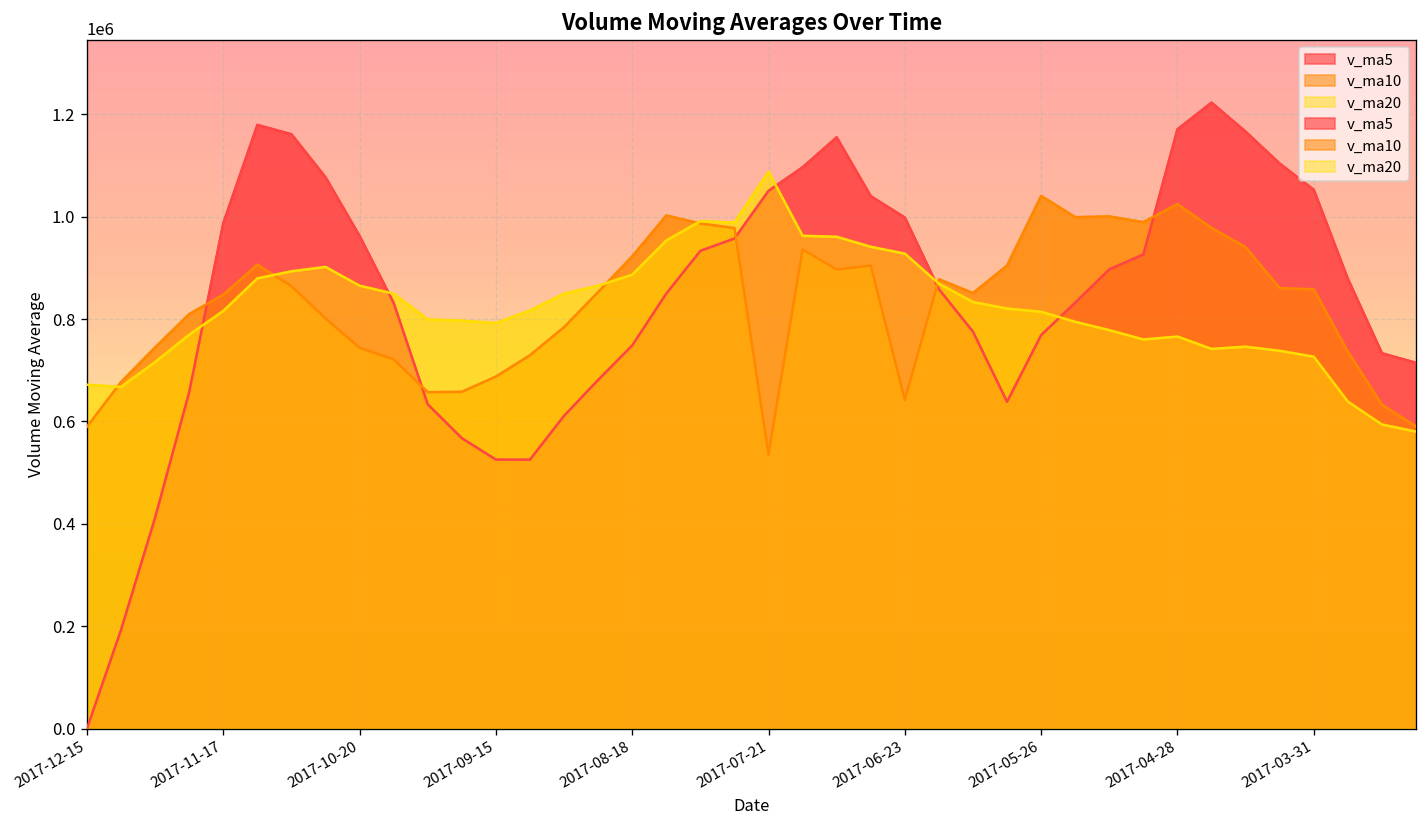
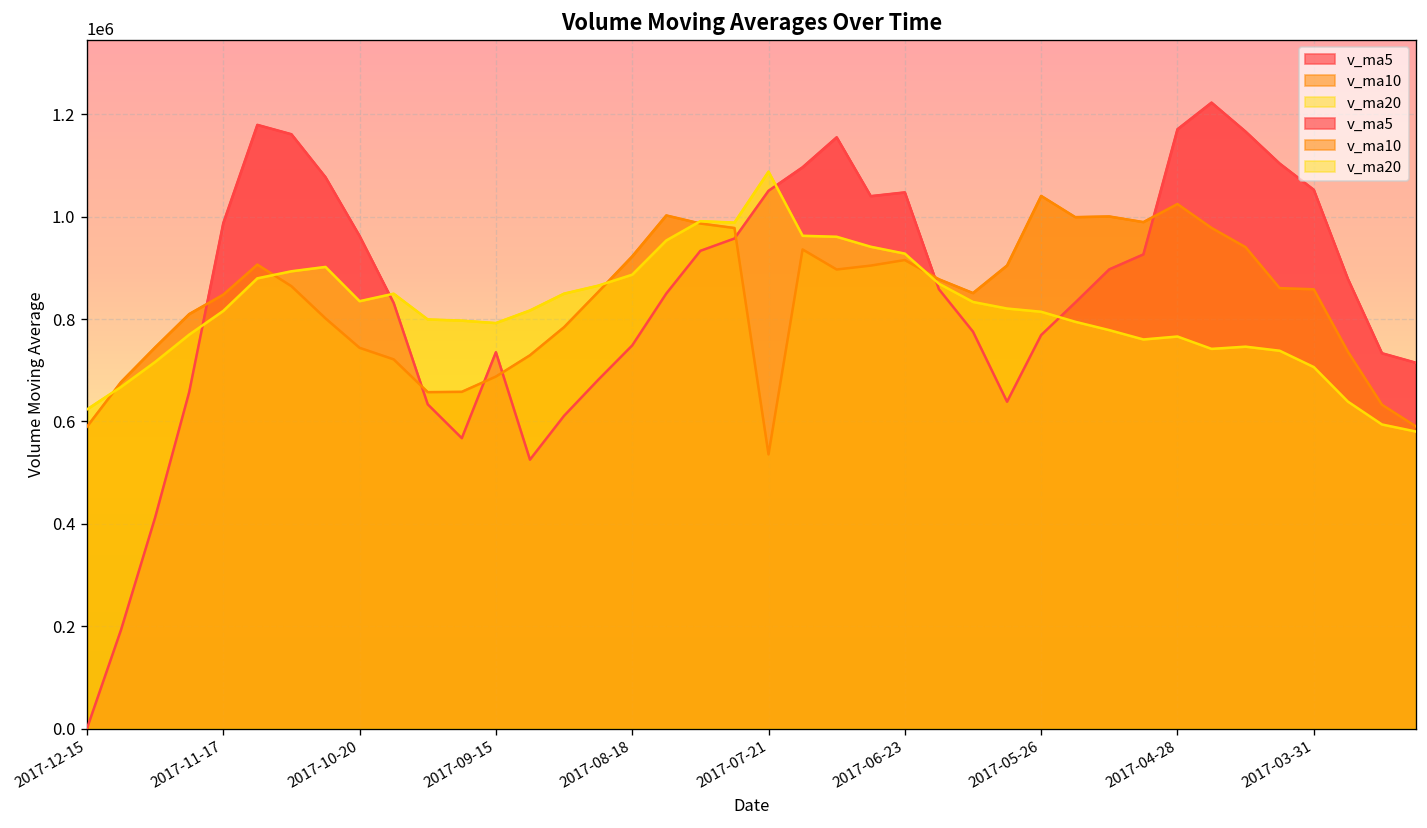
  {
    "v_ma5": {
      "2017-12-15": 0,
      "2017-11-17": 990000,
      "2017-10-20": 960000,
-     "2017-09-15": 530000,
+     "2017-09-15": 740000,
      "2017-08-18": 750000,
      "2017-07-21": 1050000,
-     "2017-06-23": 1000000,
+     "2017-06-23": 1050000,
      "2017-05-26": 770000,
      "2017-04-28": 1170000
    },
    "v_ma10": {
      "2017-12-15": 590000,
      "2017-11-17": 850000,
      "2017-10-20": 740000,
      "2017-09-15": 690000,
      "2017-08-18": 920000,
      "2017-07-21": 540000,
-     "2017-06-23": 640000,
+     "2017-06-23": 920000,
      "2017-05-26": 1040000,
      "2017-04-28": 1020000,
      "2017-03-31": 860000
    },
    "v_ma20": {
-     "2017-12-15": 670000,
+     "2017-12-15": 620000,
      "2017-11-17": 820000,
-     "2017-10-20": 870000,
+     "2017-10-20": 830000,
      "2017-09-15": 790000,
      "2017-08-18": 890000,
      "2017-07-21": 1090000,
      "2017-06-23": 930000,
      "2017-05-26": 810000,
      "2017-04-28": 770000,
-     "2017-03-31": 730000
+     "2017-03-31": 710000
    }
  }
